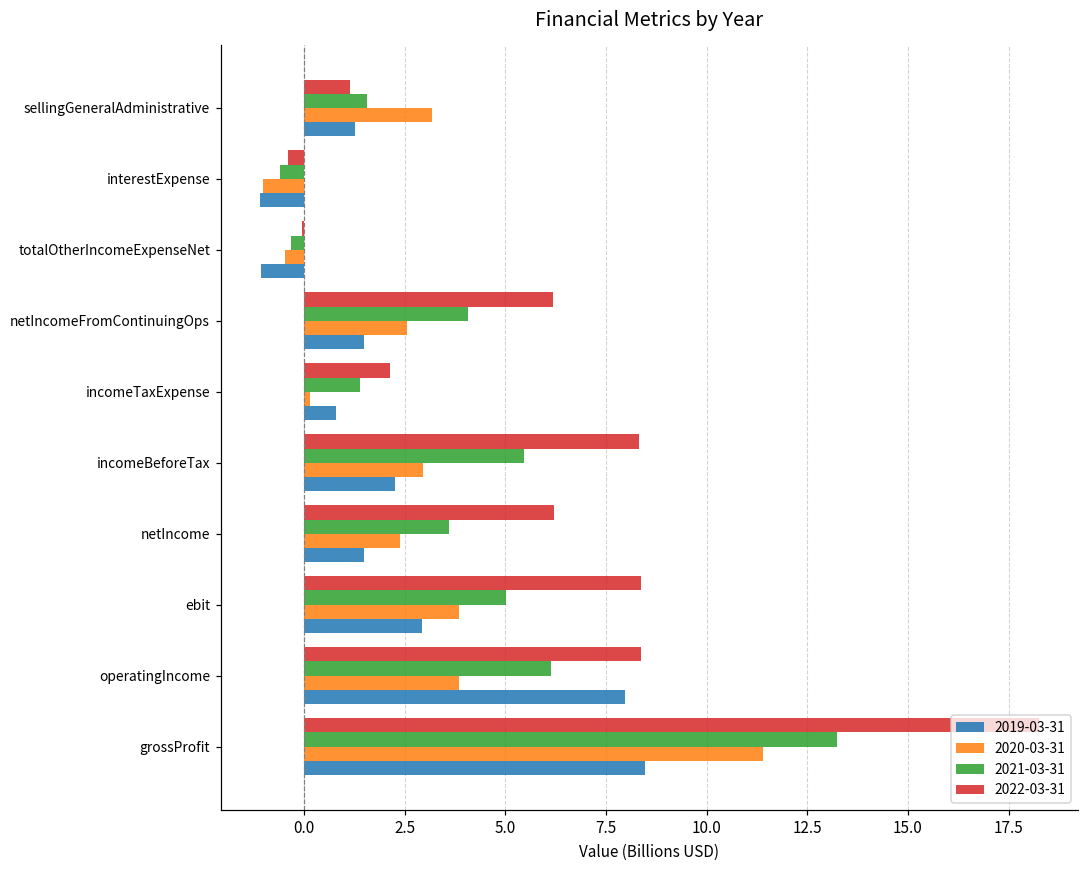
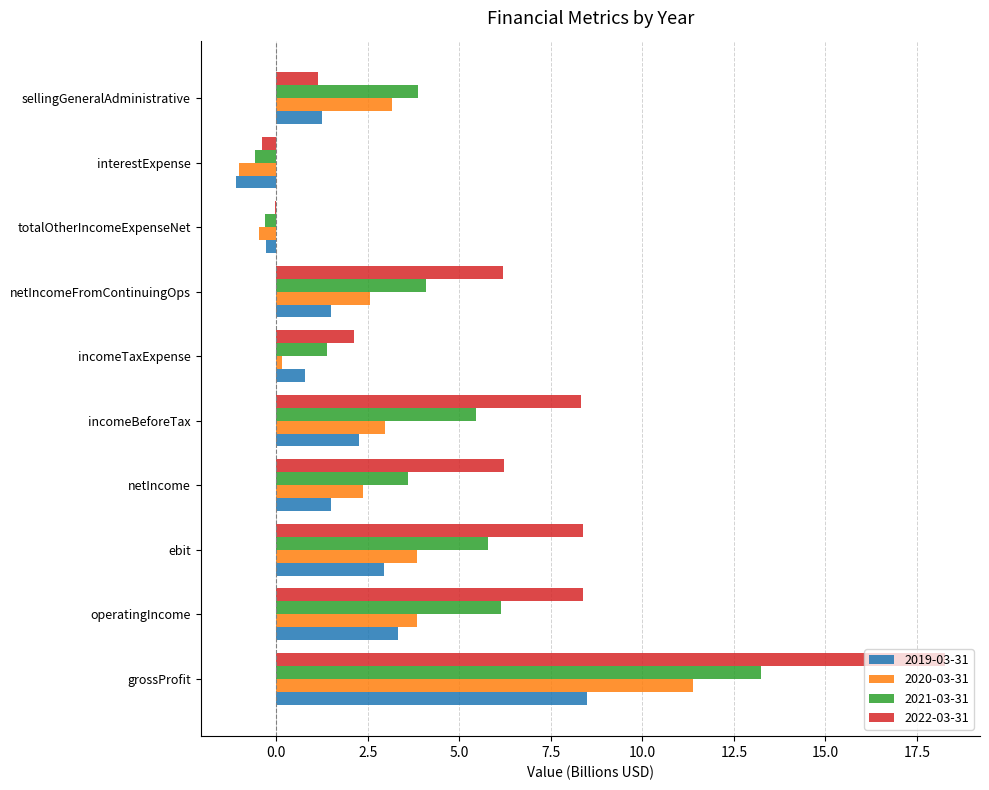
  {
    "2019-03-31": {
      "sellingGeneralAdministrative": 1.3,
      "interestExpense": -1.1,
-     "totalOtherIncomeExpenseNet": -1.1,
+     "totalOtherIncomeExpenseNet": -0.3,
      "netIncomeFromContinuingOps": 1.5,
      "incomeTaxExpense": 0.8,
      "incomeBeforeTax": 2.3,
      "netIncome": 1.5,
      "ebit": 2.9,
-     "operatingIncome": 8.0,
+     "operatingIncome": 3.3,
      "grossProfit": 8.5
    },
    "2020-03-31": {
      "sellingGeneralAdministrative": 3.2,
      "interestExpense": -1.0,
      "totalOtherIncomeExpenseNet": -0.5,
      "netIncomeFromContinuingOps": 2.6,
      "incomeTaxExpense": 0.2,
      "incomeBeforeTax": 3.0,
      "netIncome": 2.4,
      "ebit": 3.8,
      "operatingIncome": 3.8,
      "grossProfit": 11.4
    },
    "2021-03-31": {
-     "sellingGeneralAdministrative": 1.6,
+     "sellingGeneralAdministrative": 3.9,
      "interestExpense": -0.6,
      "totalOtherIncomeExpenseNet": -0.3,
      "netIncomeFromContinuingOps": 4.1,
      "incomeTaxExpense": 1.4,
      "incomeBeforeTax": 5.5,
      "netIncome": 3.6,
-     "ebit": 5.0,
+     "ebit": 5.8,
      "operatingIncome": 6.1,
      "grossProfit": 13.2
    },
    "2022-03-31": {
      "sellingGeneralAdministrative": 1.2,
      "interestExpense": -0.4,
      "netIncomeFromContinuingOps": 6.2,
      "incomeTaxExpense": 2.1,
      "incomeBeforeTax": 8.3,
      "netIncome": 6.2,
      "ebit": 8.4,
      "operatingIncome": 8.4
    }
  }
